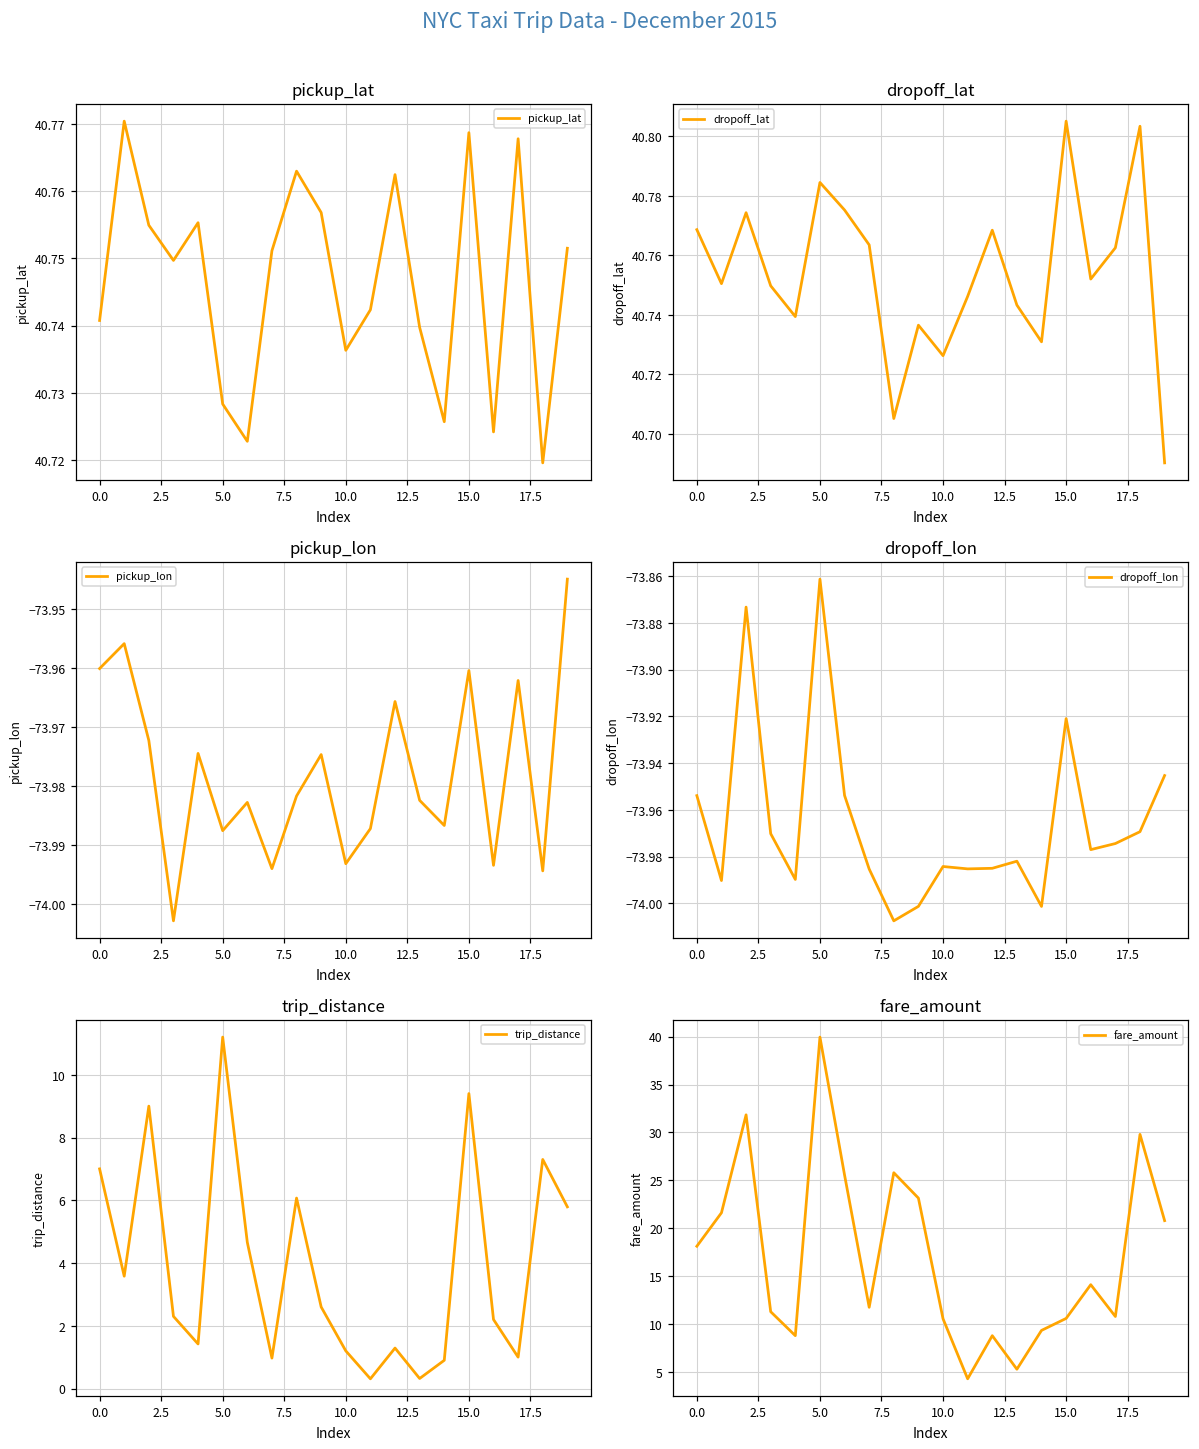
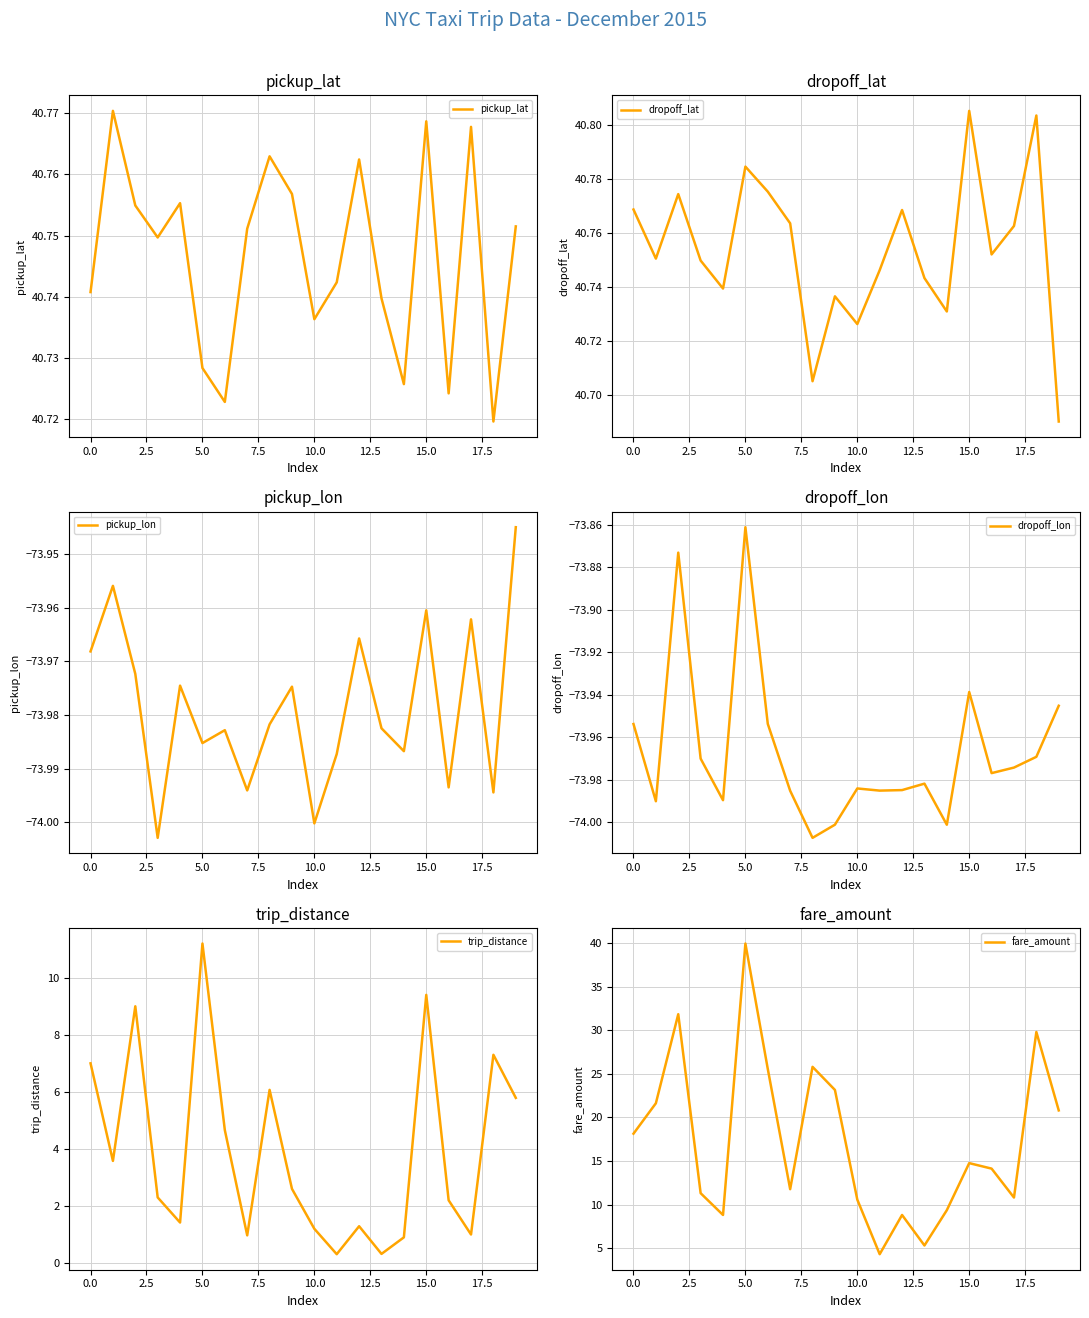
  {
    "pickup_lat": {
      "0.0": 40.741,
      "5.0": 40.728,
      "10.0": 40.736,
      "15.0": 40.769
    },
    "dropoff_lat": {
      "0.0": 40.769,
      "5.0": 40.784,
      "10.0": 40.726,
      "15.0": 40.805
    },
    "pickup_lon": {
-     "0.0": -73.960,
-     "5.0": -73.988,
-     "10.0": -73.993,
+     "0.0": -73.968,
+     "5.0": -73.985,
+     "10.0": -74.000,
      "15.0": -73.960
    },
    "dropoff_lon": {
      "0.0": -73.954,
      "5.0": -73.861,
      "10.0": -73.984,
-     "15.0": -73.921
+     "15.0": -73.939
    },
    "trip_distance": {
      "0.0": 7.0,
      "5.0": 11.2,
      "10.0": 1.2,
      "15.0": 9.4
    },
    "fare_amount": {
      "0.0": 18,
      "5.0": 40,
      "10.0": 11,
-     "15.0": 11
+     "15.0": 15
    }
  }
